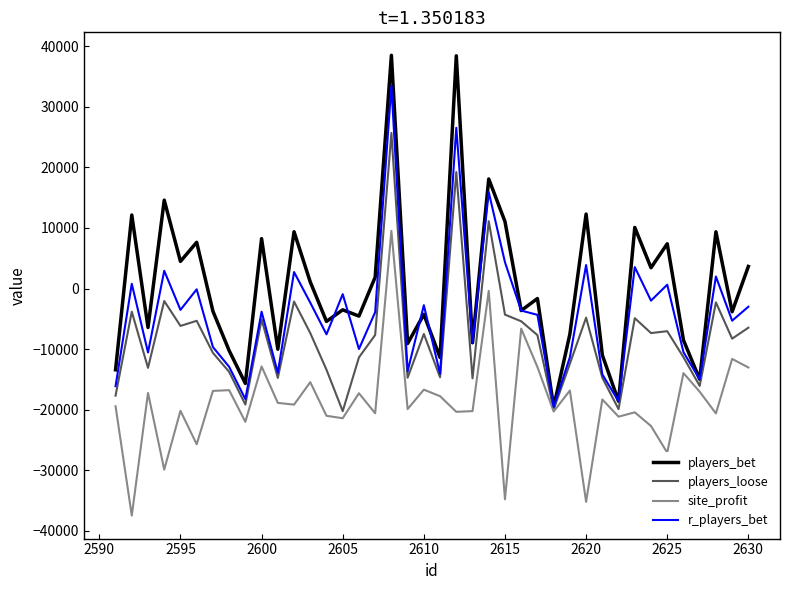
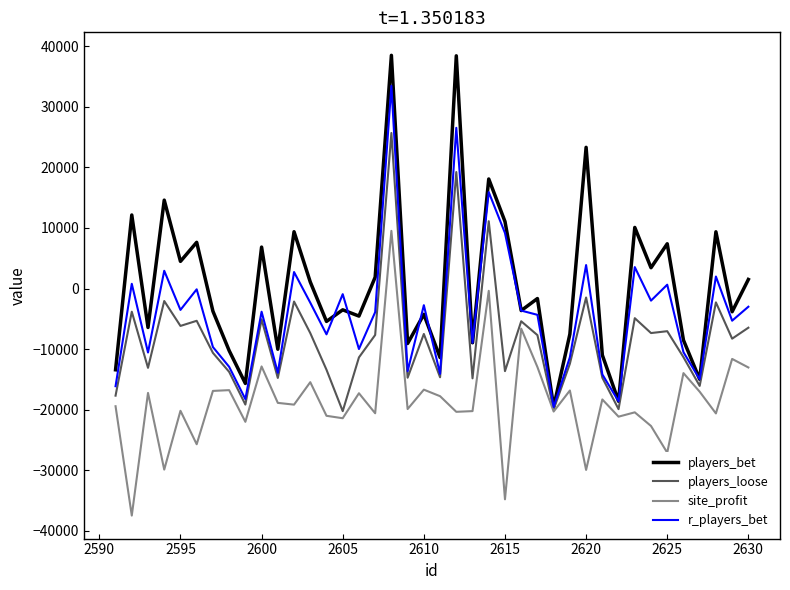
  {
    "players_bet": {
      "2595": 4000,
-     "2600": 8000,
+     "2600": 7000,
      "2605": -4000,
      "2610": -4000,
      "2615": 11000,
-     "2620": 12000,
+     "2620": 23000,
      "2625": 7000,
-     "2630": 4000
+     "2630": 2000
    },
    "players_loose": {
      "2595": -6000,
      "2600": -5000,
      "2605": -20000,
      "2610": -8000,
-     "2615": -4000,
-     "2620": -5000,
+     "2615": -14000,
+     "2620": -1000,
      "2625": -7000,
      "2630": -6000
    },
    "site_profit": {
      "2595": -20000,
      "2600": -13000,
      "2605": -21000,
      "2610": -17000,
      "2615": -35000,
-     "2620": -35000,
+     "2620": -30000,
      "2630": -13000
    },
    "r_players_bet": {
      "2595": -4000,
      "2600": -4000,
      "2605": -1000,
      "2610": -3000,
-     "2615": 4000,
+     "2615": 9000,
      "2620": 4000,
      "2625": 1000,
      "2630": -3000
    }
  }
